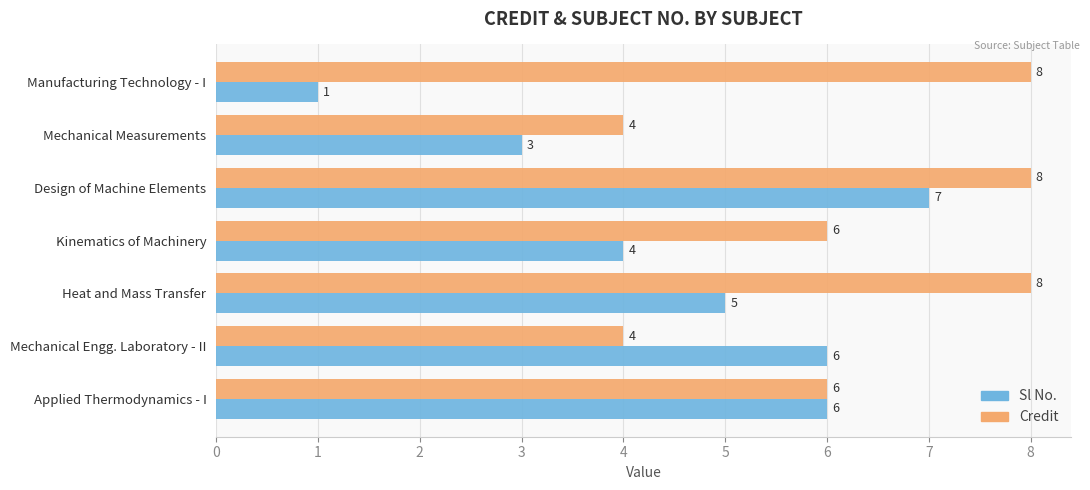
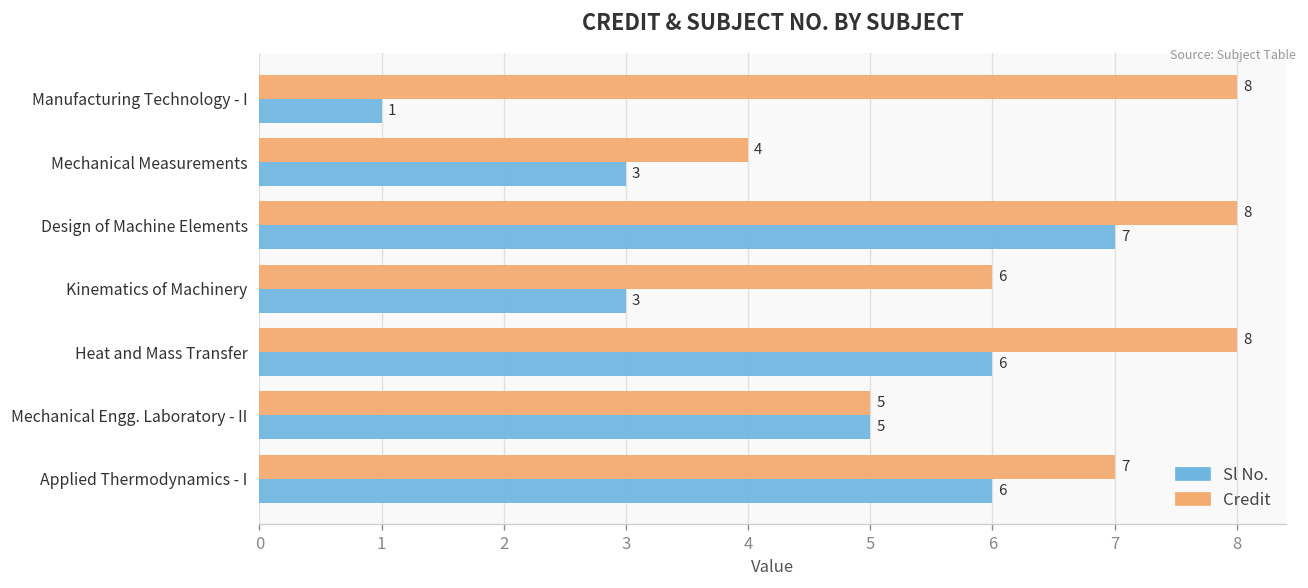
  {
    "Sl No.": {
      "Manufacturing Technology - I": 1,
      "Mechanical Measurements": 3,
      "Design of Machine Elements": 7,
-     "Kinematics of Machinery": 4,
-     "Heat and Mass Transfer": 5,
-     "Mechanical Engg. Laboratory - II": 6,
+     "Kinematics of Machinery": 3,
+     "Heat and Mass Transfer": 6,
+     "Mechanical Engg. Laboratory - II": 5,
      "Applied Thermodynamics - I": 6
    },
    "Credit": {
      "Manufacturing Technology - I": 8,
      "Mechanical Measurements": 4,
      "Design of Machine Elements": 8,
      "Kinematics of Machinery": 6,
      "Heat and Mass Transfer": 8,
-     "Mechanical Engg. Laboratory - II": 4,
-     "Applied Thermodynamics - I": 6
+     "Mechanical Engg. Laboratory - II": 5,
+     "Applied Thermodynamics - I": 7
    }
  }
